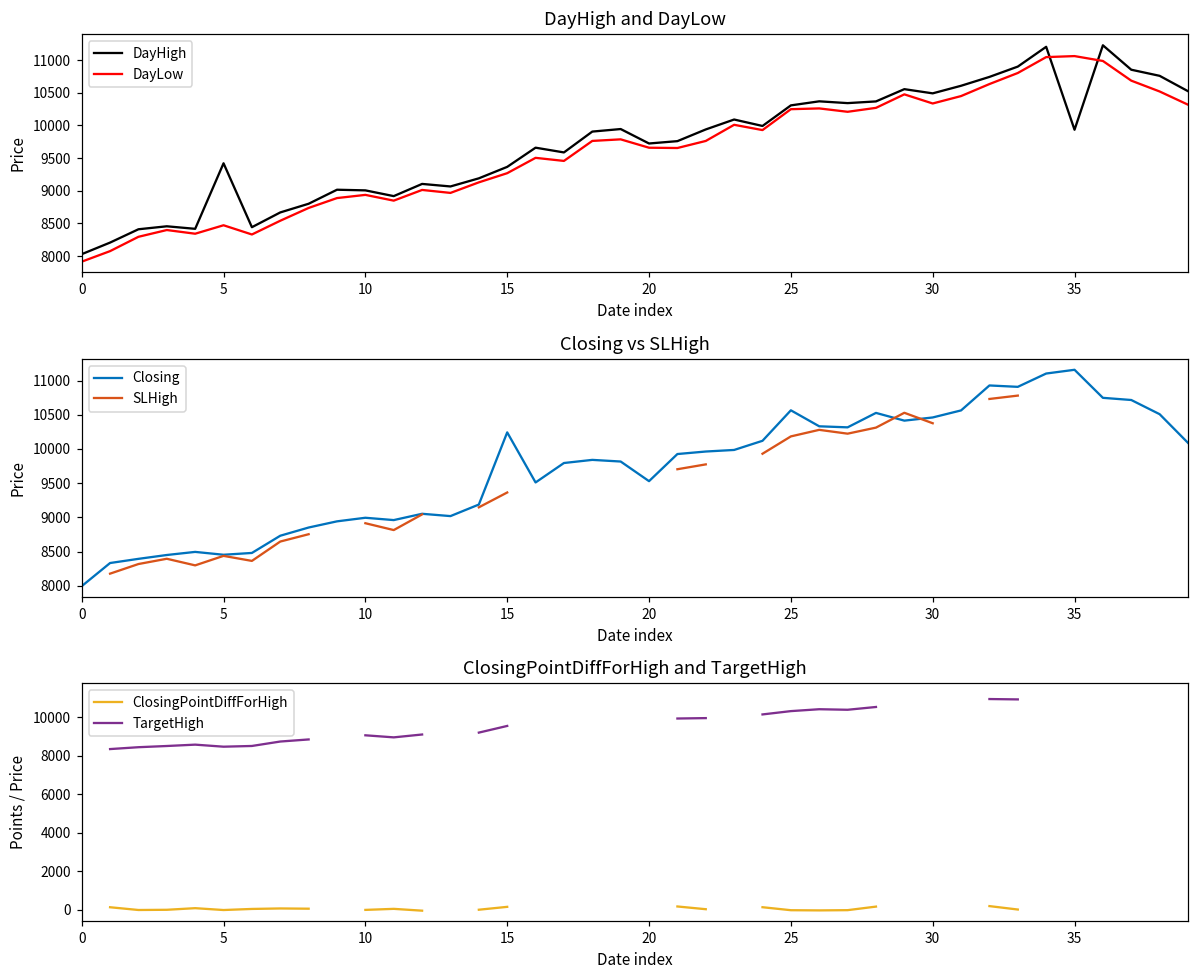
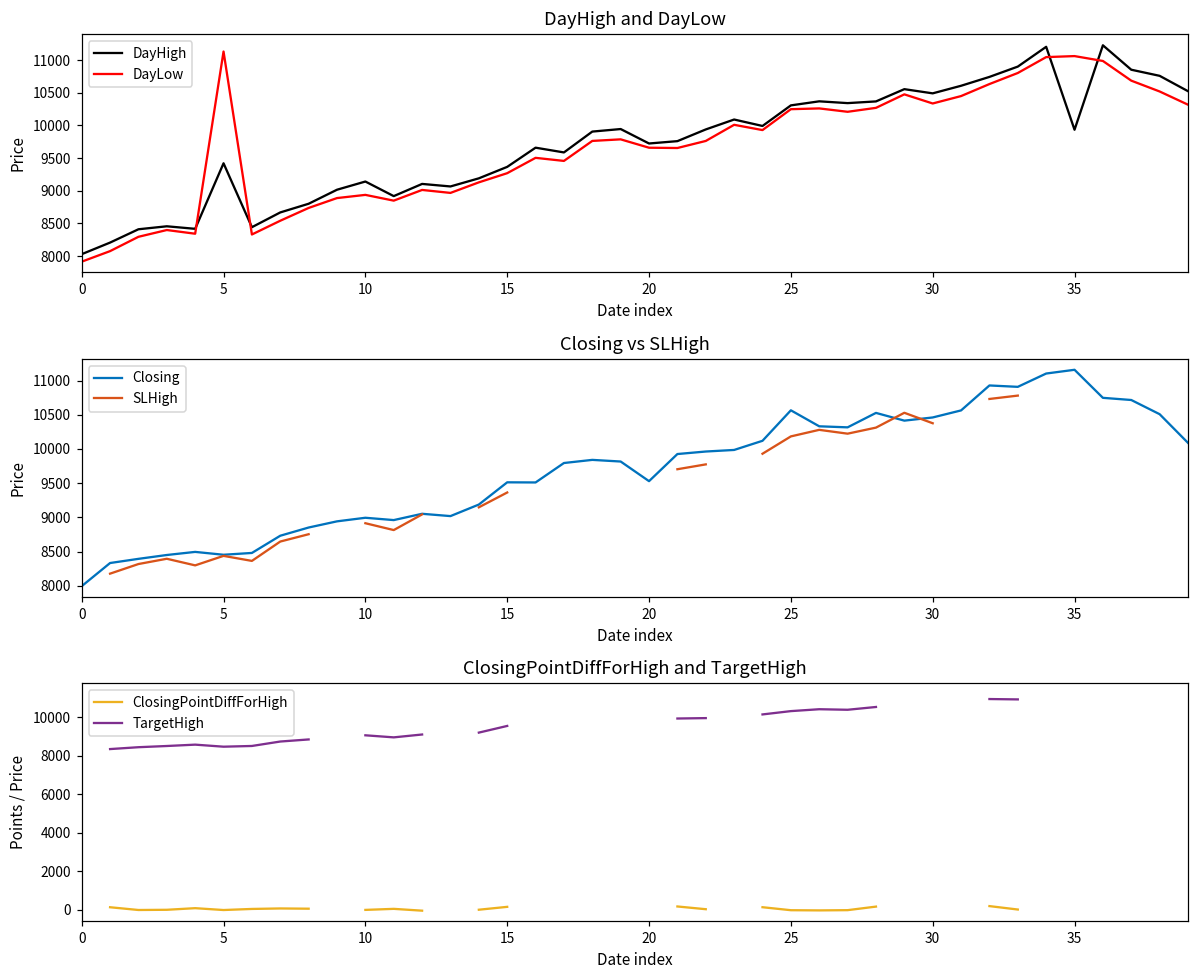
  {
    "DayHigh and DayLow": {
      "DayHigh": {
        "0": 8000,
        "5": 9400,
-       "10": 9000,
+       "10": 9100,
        "15": 9400,
        "20": 9700,
        "25": 10300,
        "30": 10500,
        "35": 9900
      },
      "DayLow": {
        "0": 7900,
-       "5": 8500,
+       "5": 11100,
        "10": 8900,
        "15": 9300,
        "20": 9700,
        "25": 10200,
        "30": 10300,
        "35": 11100
      }
    },
    "Closing vs SLHigh": {
      "Closing": {
        "0": 8000,
        "10": 9000,
-       "15": 10200,
+       "15": 9500,
        "20": 9500,
        "25": 10600,
        "30": 10500,
        "35": 11200
      },
      "SLHigh": {
        "10": 8900,
        "15": 9400,
        "25": 10200,
        "30": 10400,
        "35": 11100
      }
    },
    "ClosingPointDiffForHigh and TargetHigh": {
      "ClosingPointDiffForHigh": {
        "5": 0,
        "10": 0,
        "15": 100,
        "25": 0,
        "30": 0,
        "35": 0
      },
      "TargetHigh": {
        "5": 8500,
        "10": 9100,
        "15": 9600,
        "25": 10300,
        "30": 10500,
        "35": 11200
      }
    }
  }
